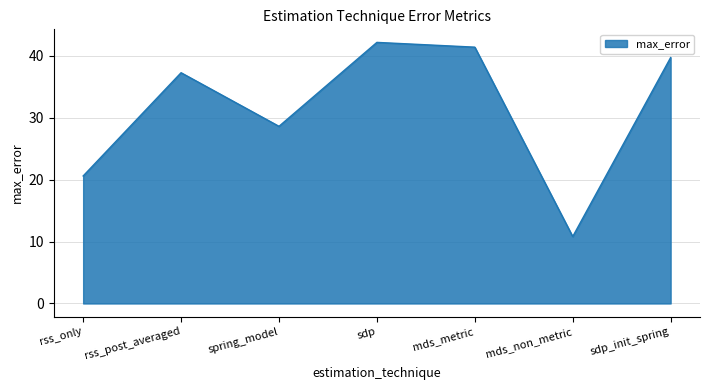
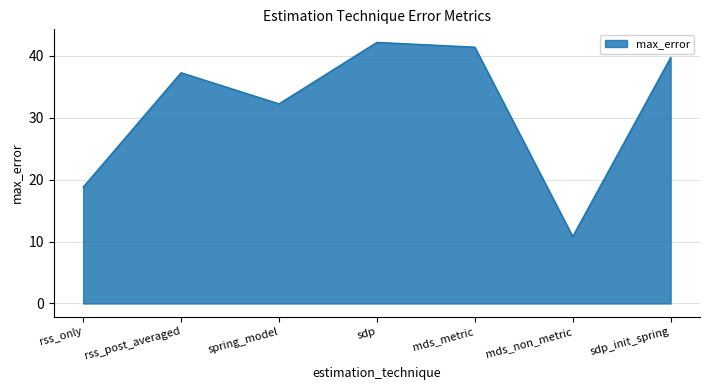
  {
-   "rss_only": 21,
+   "rss_only": 19,
    "rss_post_averaged": 37,
-   "spring_model": 29,
+   "spring_model": 32,
    "sdp": 42,
    "mds_metric": 41,
    "mds_non_metric": 11,
    "sdp_init_spring": 40
  }
